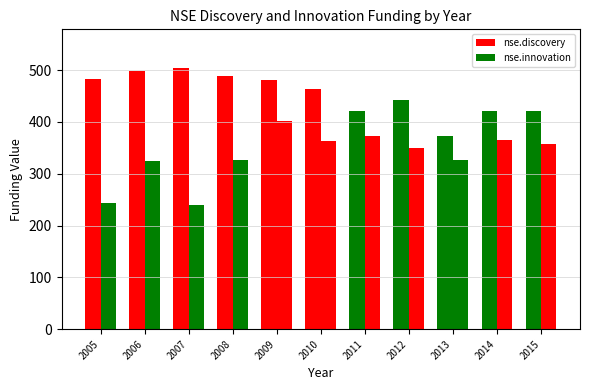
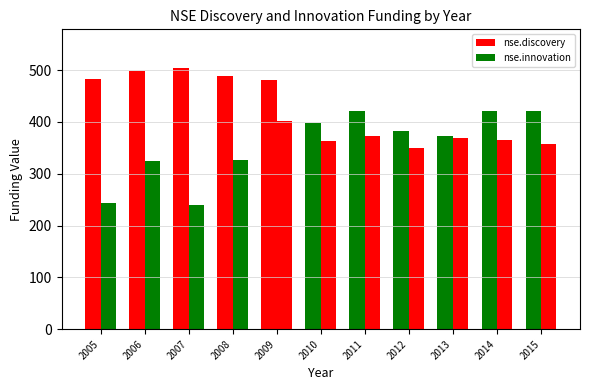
  {
    "nse.discovery": {
      "2005": 480,
      "2006": 500,
      "2007": 500,
      "2008": 490,
      "2009": 480,
-     "2010": 460,
+     "2010": 400,
      "2011": 420,
-     "2012": 440,
+     "2012": 380,
      "2013": 370,
      "2014": 420,
      "2015": 420
    },
    "nse.innovation": {
      "2005": 240,
      "2006": 330,
      "2007": 240,
      "2008": 330,
      "2009": 400,
      "2010": 360,
      "2011": 370,
      "2012": 350,
-     "2013": 330,
+     "2013": 370,
      "2014": 370,
      "2015": 360
    }
  }
